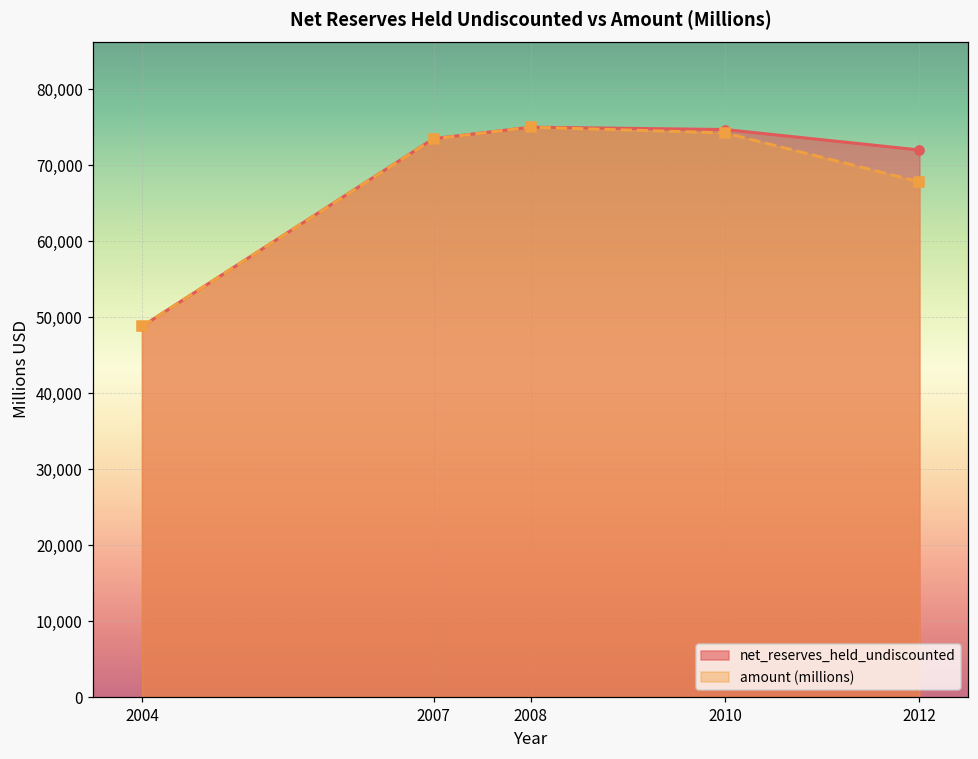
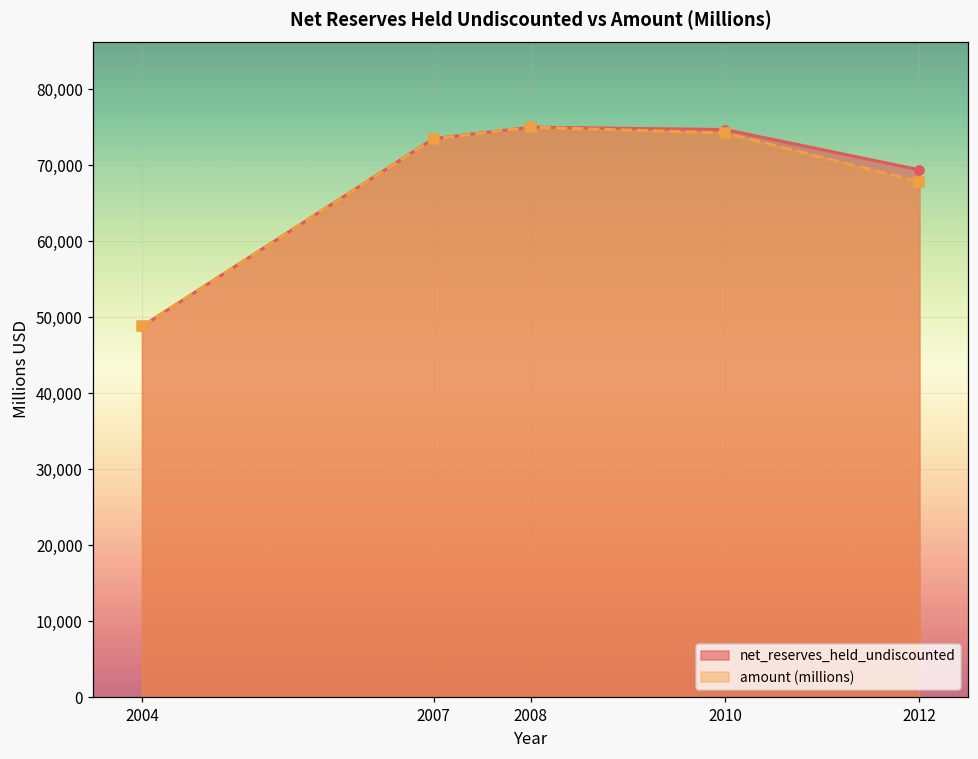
  {
    "net_reserves_held_undiscounted": {
      "2010": "75,000",
-     "2012": "72,000"
+     "2012": "69,000"
    },
    "amount (millions)": {
      "2010": "74,000",
      "2012": "68,000"
    }
  }
